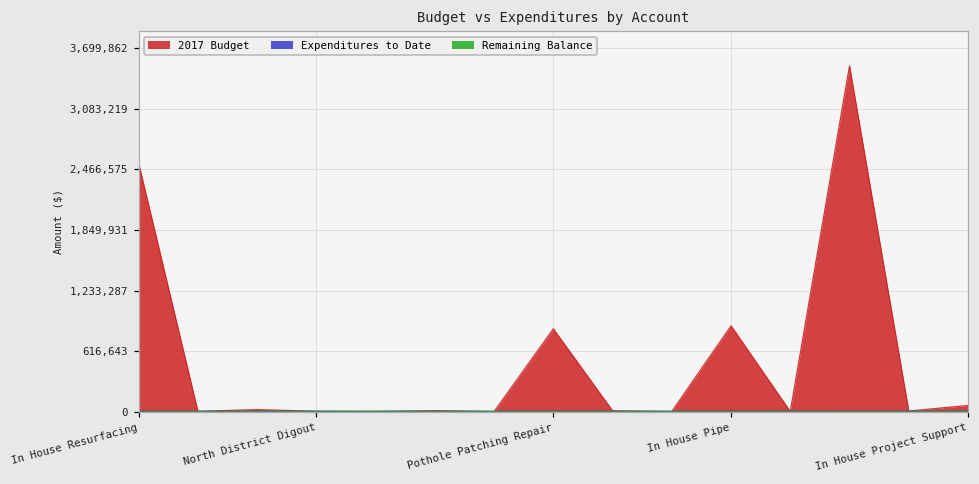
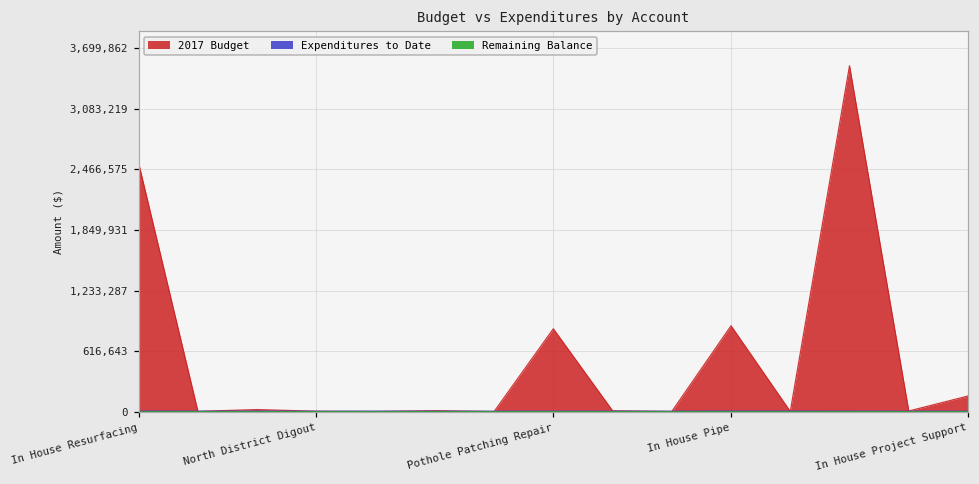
  {
    "2017 Budget": {
      "In House Resurfacing": "2,500,000",
      "Pothole Patching Repair": "800,000",
      "In House Pipe": "900,000",
-     "In House Project Support": "100,000"
+     "In House Project Support": "200,000"
    },
    "Remaining Balance": {
      "In House Resurfacing": "0",
      "Pothole Patching Repair": "0",
      "In House Pipe": "0",
      "In House Project Support": "0"
    }
  }
